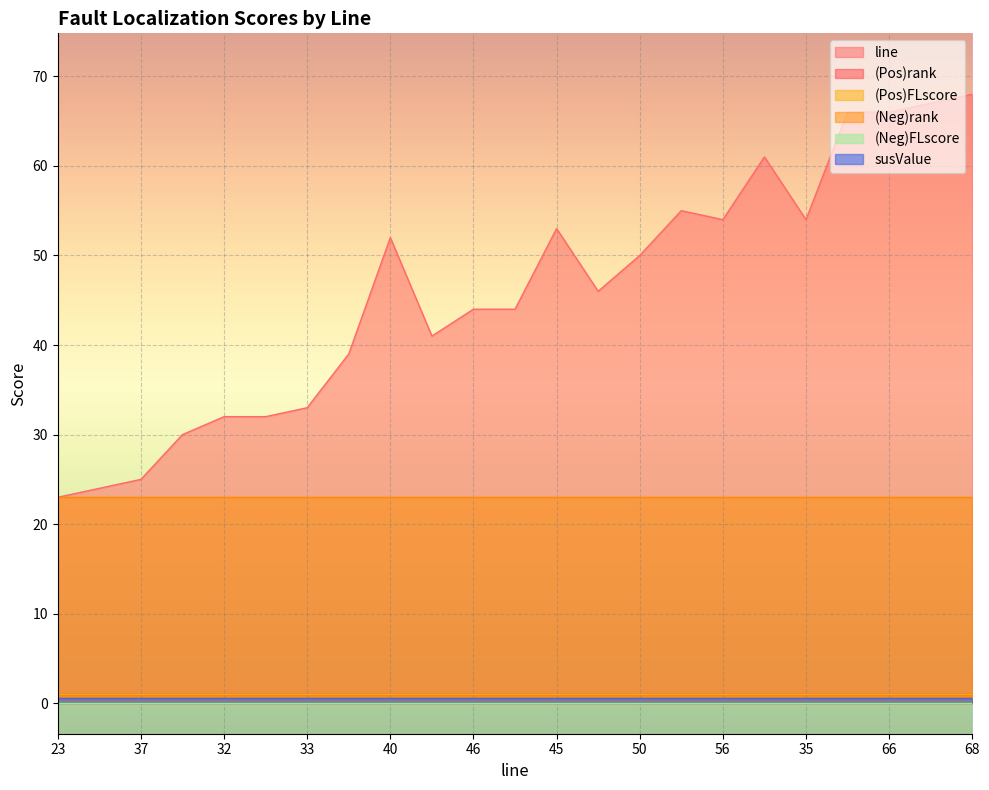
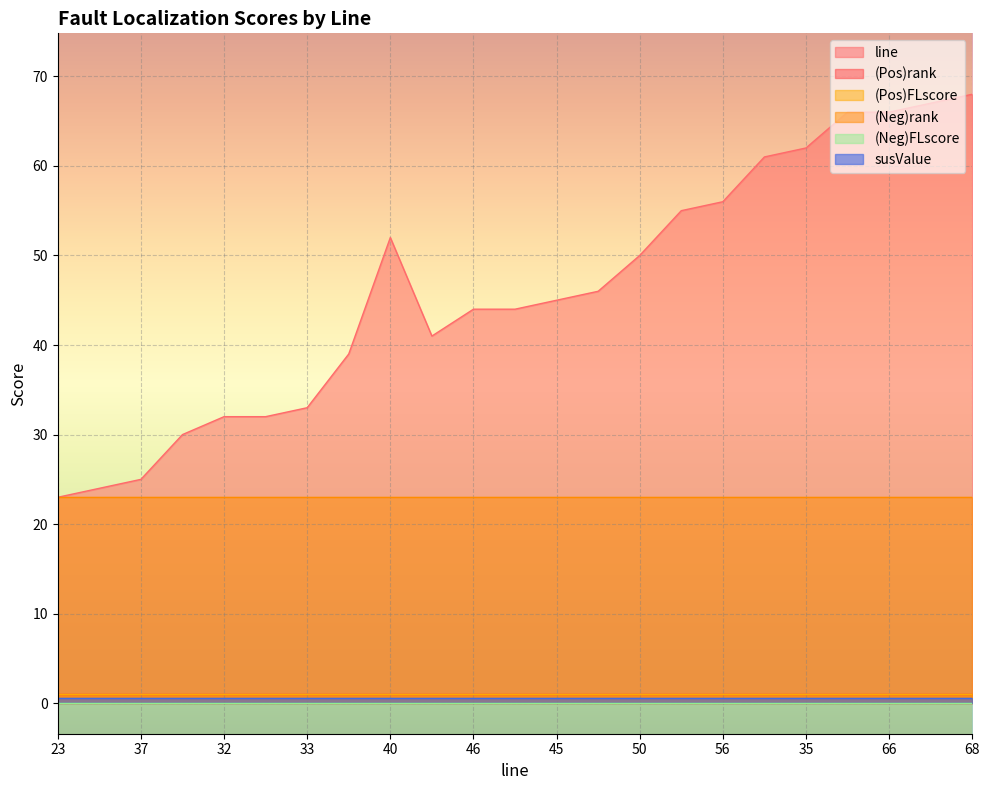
  {
    "line": {
      "37": 25,
      "32": 32,
      "33": 33,
      "40": 52,
      "46": 44,
-     "45": 53,
+     "45": 45,
      "50": 50,
-     "56": 54,
-     "35": 54,
+     "56": 56,
+     "35": 62,
      "68": 68
    },
    "(Neg)FLscore": {
      "23": 0,
      "37": 0,
      "32": 0,
      "33": 0,
      "40": 0,
      "46": 0,
      "45": 0,
      "50": 0,
      "56": 0,
      "35": 0,
      "66": 0,
      "68": 0
    },
    "susValue": {
      "23": 1,
      "37": 1,
      "32": 1,
      "33": 1,
      "40": 1,
      "46": 1,
      "45": 1,
      "50": 1,
      "56": 1,
      "35": 1,
      "66": 1,
      "68": 1
    }
  }
